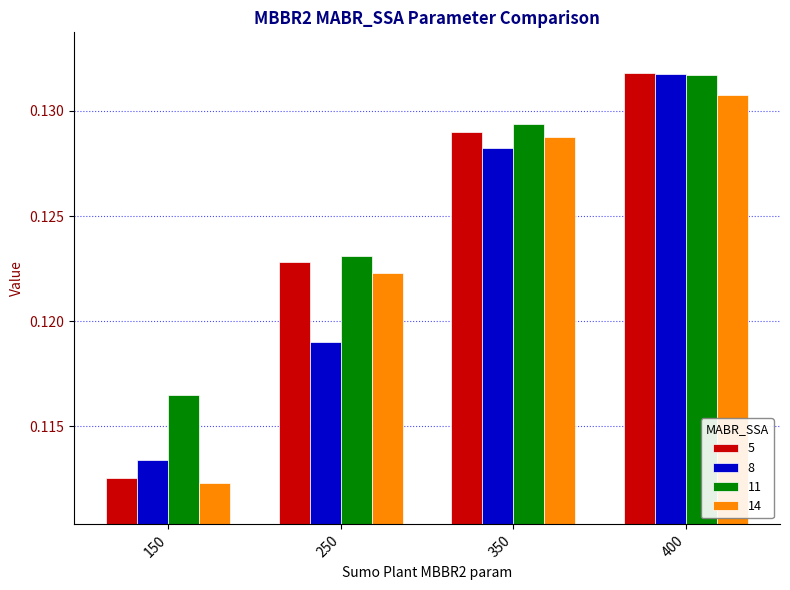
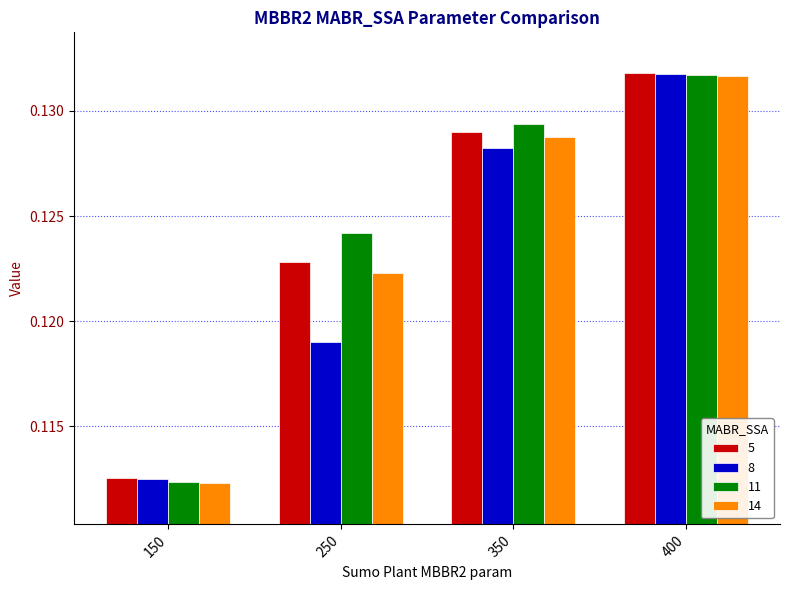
  {
    "5": {
      "150": 0.1125,
      "250": 0.1228,
      "350": 0.1290,
      "400": 0.1318
    },
    "8": {
-     "150": 0.1134,
+     "150": 0.1125,
      "250": 0.1190,
      "350": 0.1282,
      "400": 0.1317
    },
    "11": {
-     "150": 0.1165,
-     "250": 0.1231,
+     "150": 0.1123,
+     "250": 0.1242,
      "350": 0.1294,
      "400": 0.1317
    },
    "14": {
      "150": 0.1123,
      "250": 0.1223,
      "350": 0.1288,
-     "400": 0.1307
+     "400": 0.1316
    }
  }
